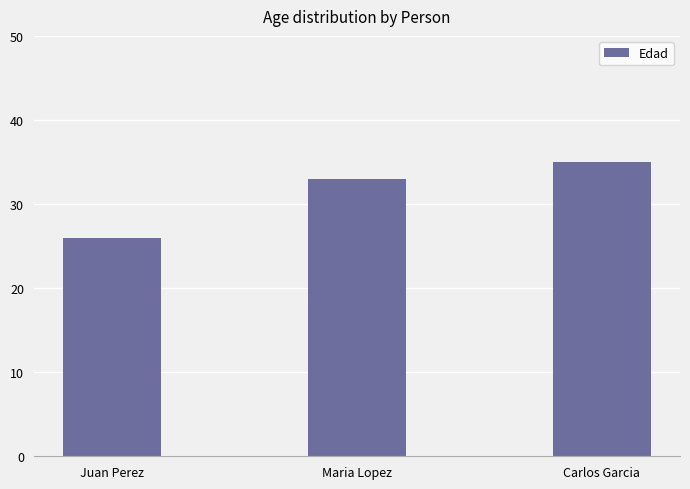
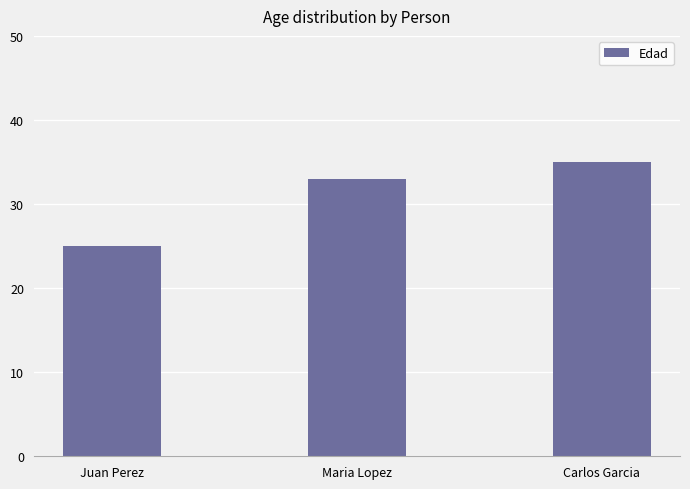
  {
-   "Juan Perez": 26,
+   "Juan Perez": 25,
    "Maria Lopez": 33,
    "Carlos Garcia": 35
  }
